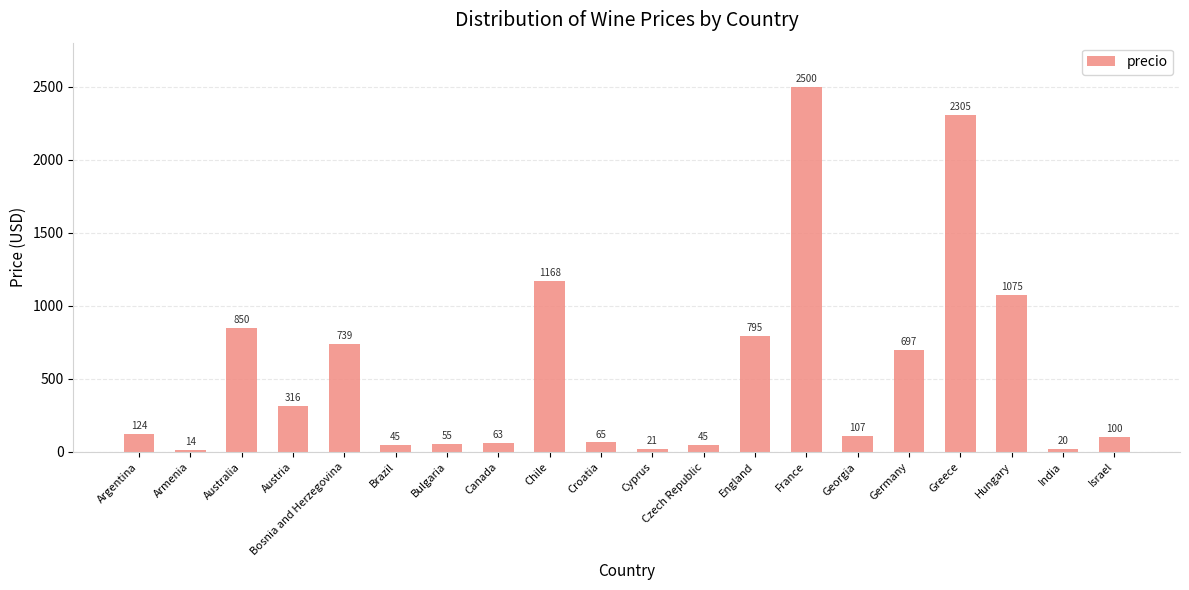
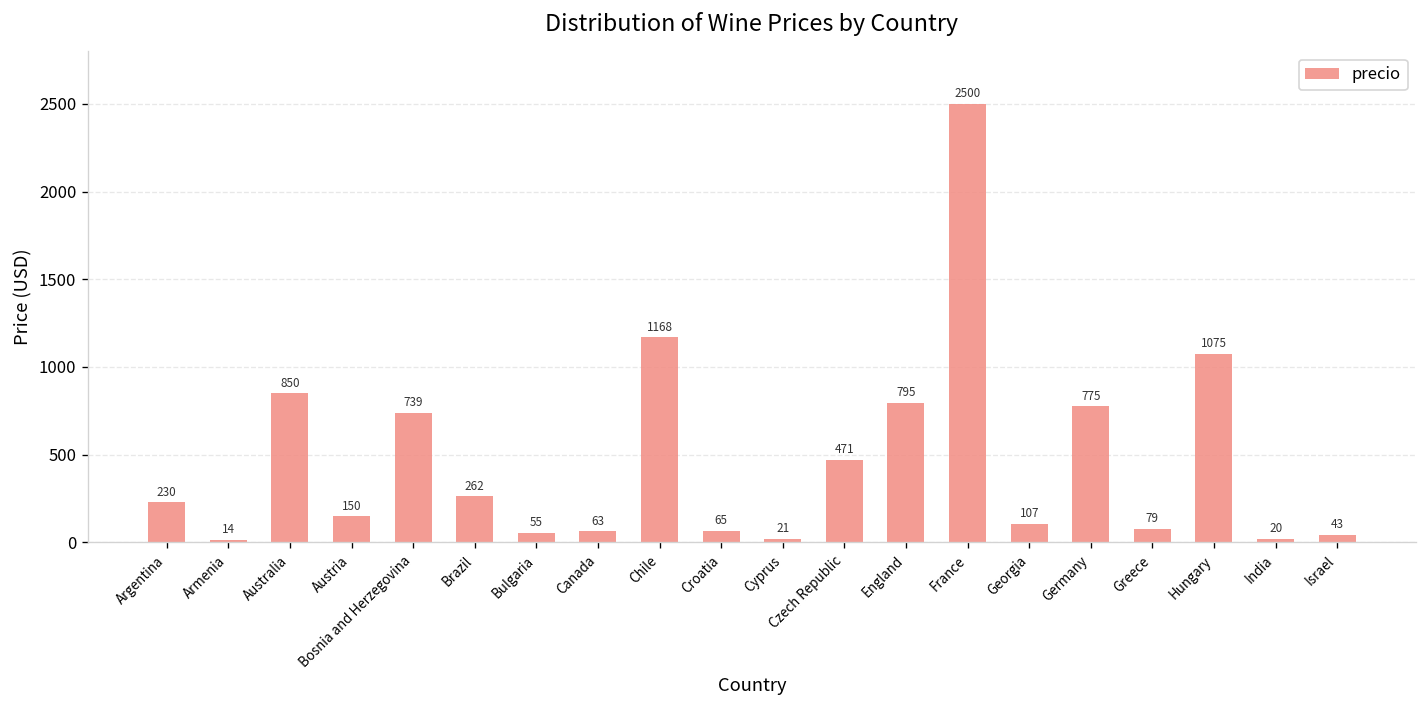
  {
-   "Argentina": 124,
+   "Argentina": 230,
    "Armenia": 14,
    "Australia": 850,
-   "Austria": 316,
+   "Austria": 150,
    "Bosnia and Herzegovina": 739,
-   "Brazil": 45,
+   "Brazil": 262,
    "Bulgaria": 55,
    "Canada": 63,
    "Chile": 1168,
    "Croatia": 65,
    "Cyprus": 21,
-   "Czech Republic": 45,
+   "Czech Republic": 471,
    "England": 795,
    "France": 2500,
    "Georgia": 107,
-   "Germany": 697,
-   "Greece": 2305,
+   "Germany": 775,
+   "Greece": 79,
    "India": 20,
-   "Israel": 100
+   "Israel": 43
  }
